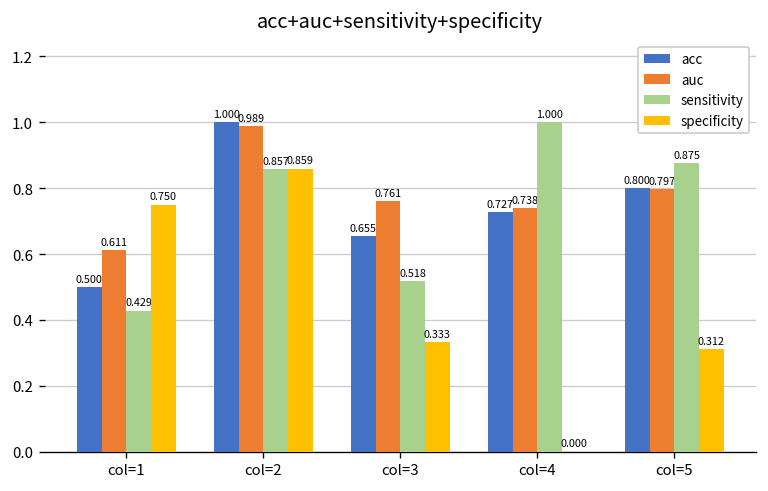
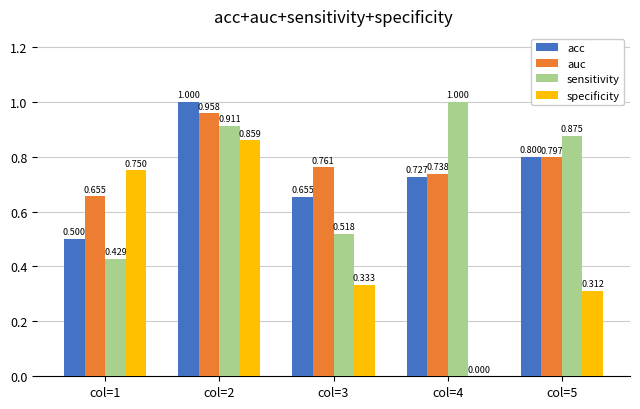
  {
    "acc": {
      "col=1": 0.500,
      "col=2": 1.000,
      "col=3": 0.655,
      "col=4": 0.727,
      "col=5": 0.800
    },
    "auc": {
-     "col=1": 0.611,
-     "col=2": 0.989,
+     "col=1": 0.655,
+     "col=2": 0.958,
      "col=3": 0.761,
      "col=4": 0.738,
      "col=5": 0.797
    },
    "sensitivity": {
      "col=1": 0.429,
-     "col=2": 0.857,
+     "col=2": 0.911,
      "col=3": 0.518,
      "col=4": 1.000,
      "col=5": 0.875
    },
    "specificity": {
      "col=1": 0.750,
      "col=2": 0.859,
      "col=3": 0.333,
      "col=4": 0.000,
      "col=5": 0.312
    }
  }
